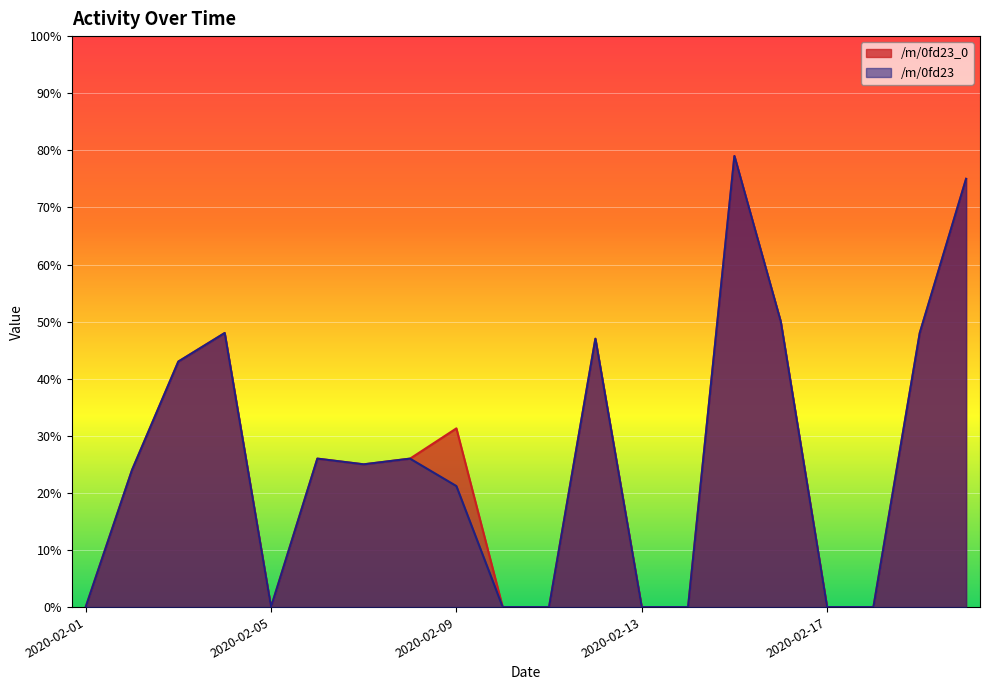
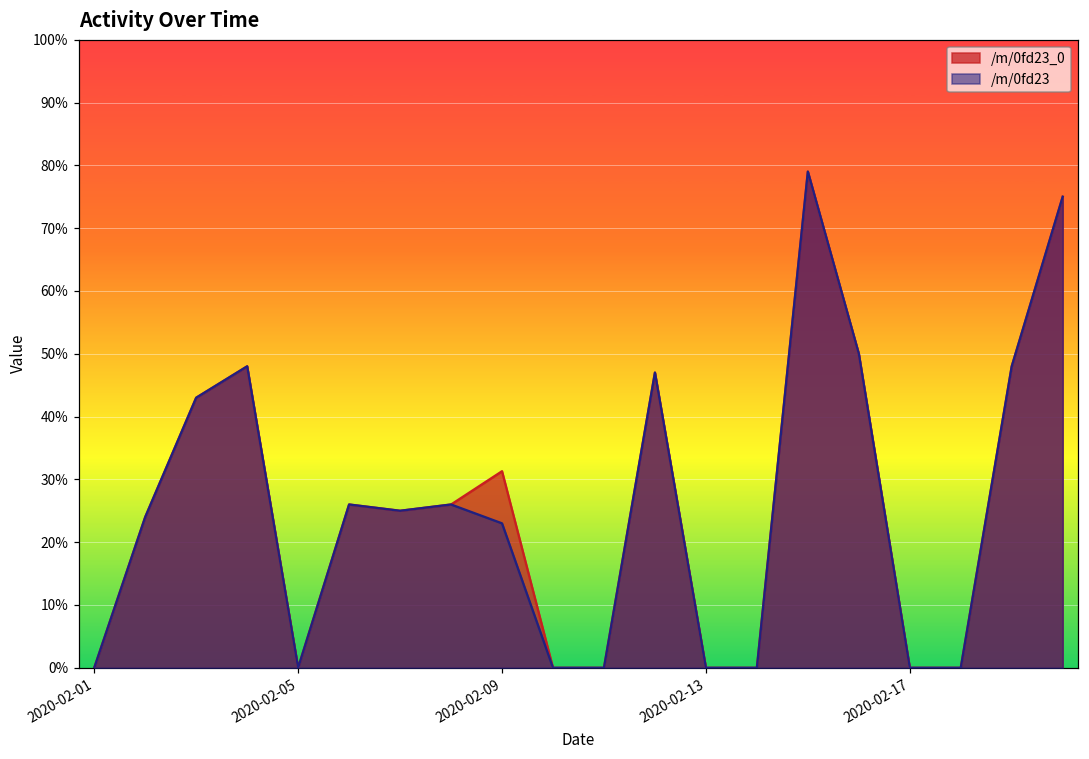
  {
    "/m/0fd23_0": {
      "2020-02-09": "31%"
    },
    "/m/0fd23": {
-     "2020-02-09": "21%"
+     "2020-02-09": "23%"
    }
  }
